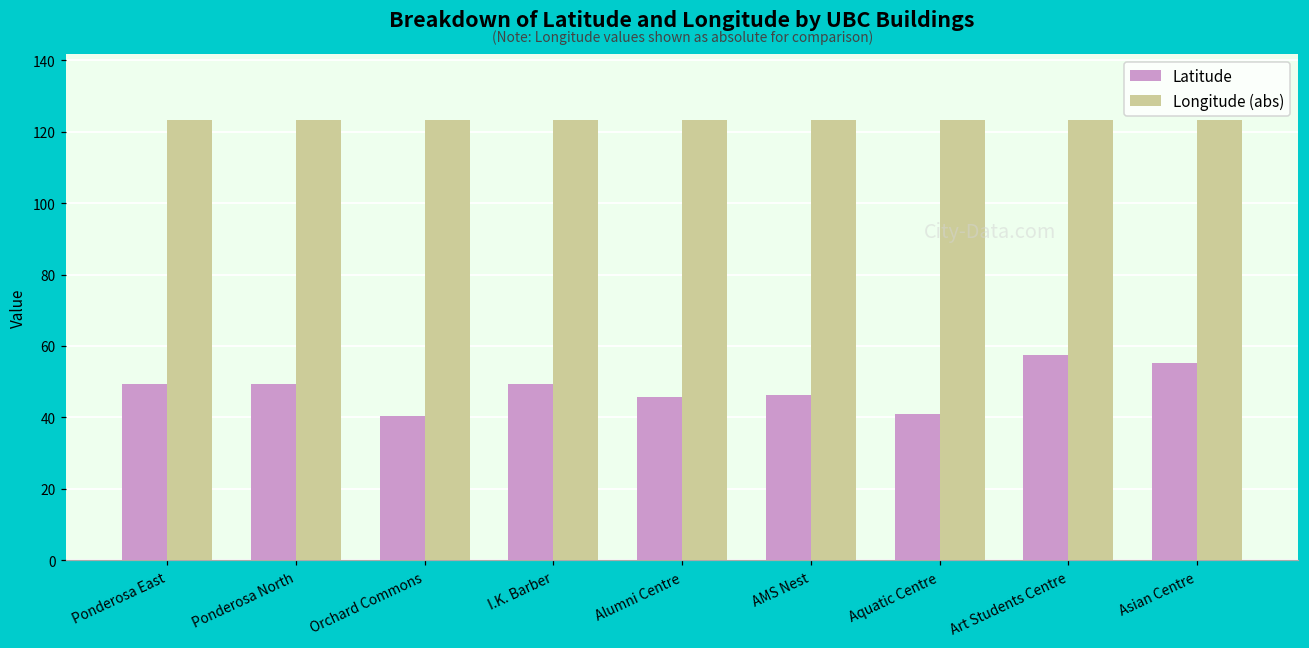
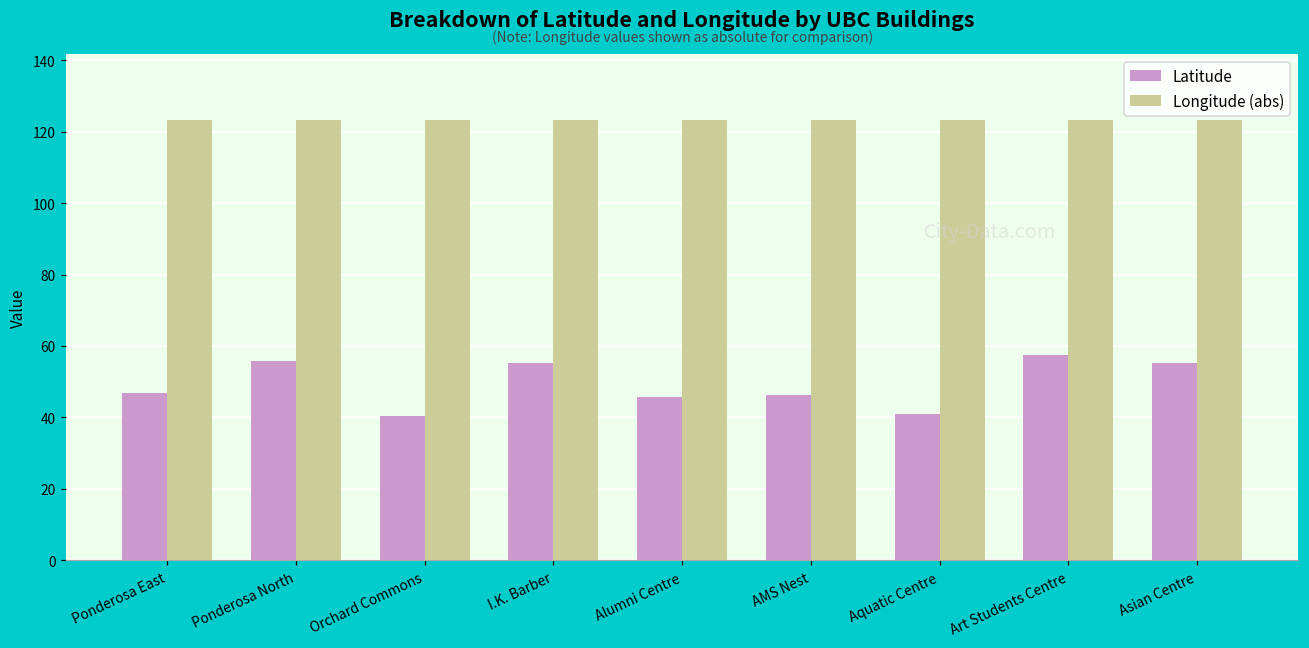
  {
    "Latitude": {
-     "Ponderosa East": 49,
-     "Ponderosa North": 49,
+     "Ponderosa East": 47,
+     "Ponderosa North": 56,
      "Orchard Commons": 40,
-     "I.K. Barber": 49,
+     "I.K. Barber": 55,
      "Alumni Centre": 46,
      "AMS Nest": 46,
      "Aquatic Centre": 41,
      "Art Students Centre": 57,
      "Asian Centre": 55
    },
    "Longitude (abs)": {
      "Ponderosa East": 123,
      "Ponderosa North": 123,
      "Orchard Commons": 123,
      "I.K. Barber": 123,
      "Alumni Centre": 123,
      "AMS Nest": 123,
      "Aquatic Centre": 123,
      "Art Students Centre": 123,
      "Asian Centre": 123
    }
  }
